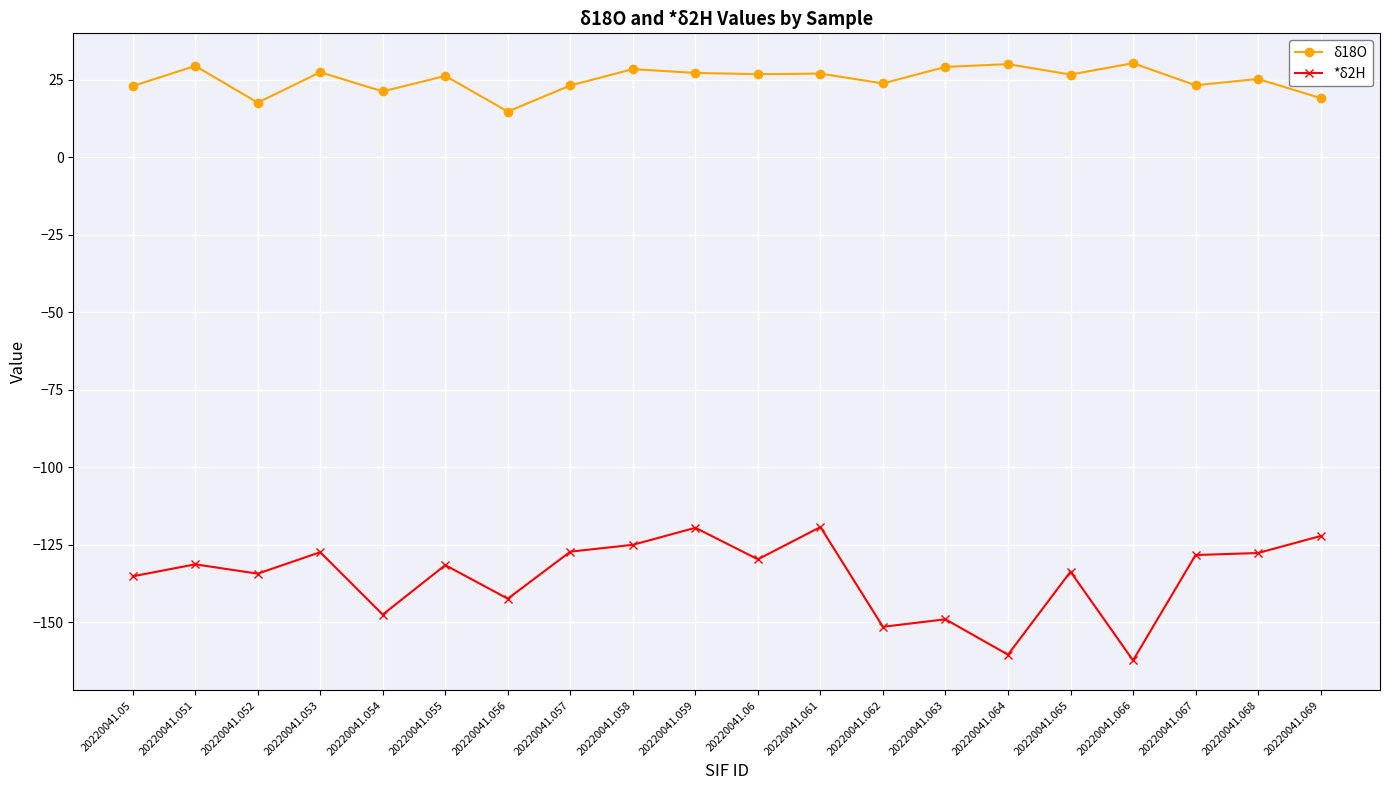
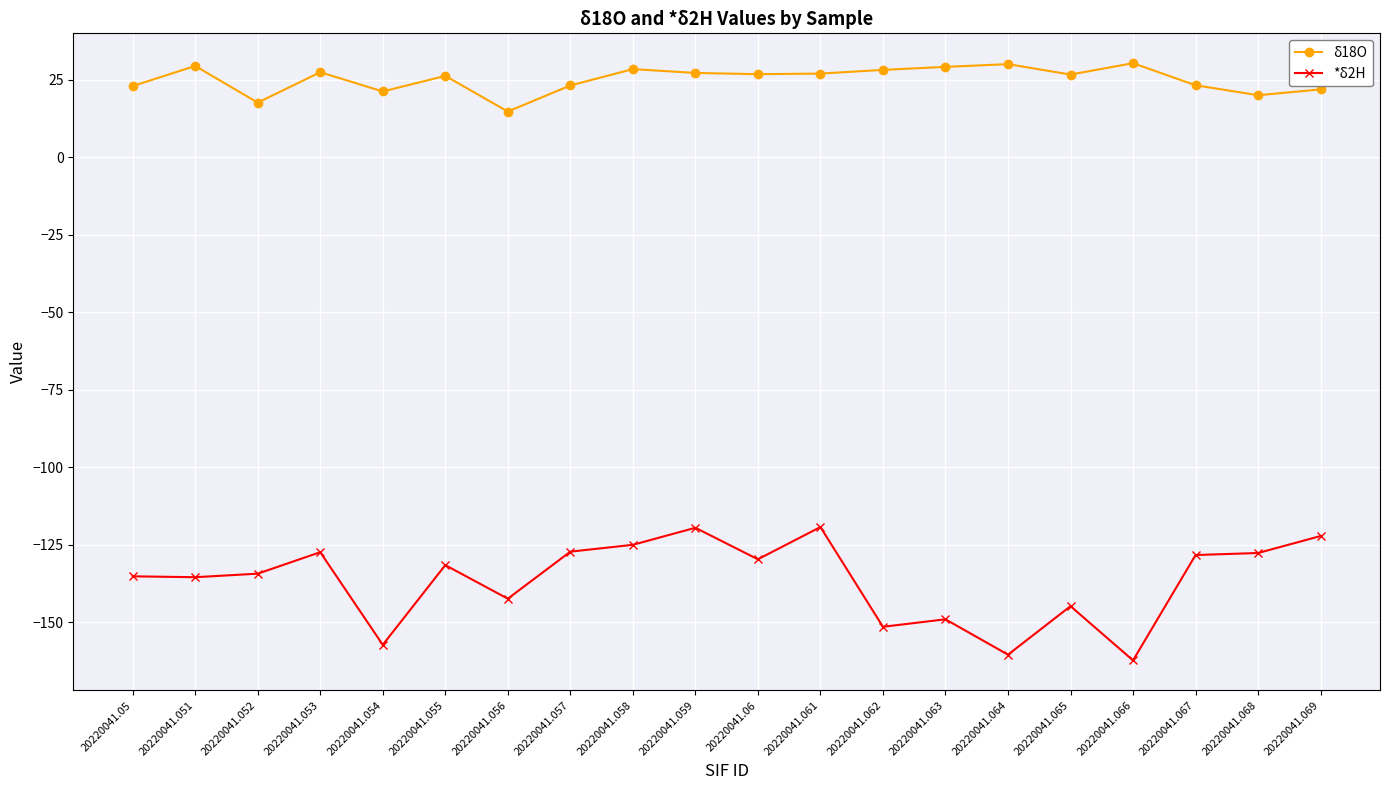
  {
    "δ18O": {
      "20220041.05": 23,
      "20220041.051": 29,
      "20220041.052": 18,
      "20220041.053": 27,
      "20220041.054": 21,
      "20220041.055": 26,
      "20220041.056": 15,
      "20220041.057": 23,
      "20220041.058": 28,
      "20220041.059": 27,
      "20220041.06": 27,
      "20220041.061": 27,
-     "20220041.062": 24,
+     "20220041.062": 28,
      "20220041.063": 29,
      "20220041.064": 30,
      "20220041.065": 27,
      "20220041.066": 30,
      "20220041.067": 23,
-     "20220041.068": 25,
-     "20220041.069": 19
+     "20220041.068": 20,
+     "20220041.069": 22
    },
    "*δ2H": {
      "20220041.05": -135,
-     "20220041.051": -131,
+     "20220041.051": -135,
      "20220041.052": -134,
      "20220041.053": -127,
-     "20220041.054": -147,
+     "20220041.054": -157,
      "20220041.055": -132,
      "20220041.056": -142,
      "20220041.057": -127,
      "20220041.058": -125,
      "20220041.059": -119,
      "20220041.06": -130,
      "20220041.061": -119,
      "20220041.062": -151,
      "20220041.063": -149,
      "20220041.064": -160,
-     "20220041.065": -134,
+     "20220041.065": -145,
      "20220041.066": -162,
      "20220041.067": -128,
      "20220041.068": -128,
      "20220041.069": -122
    }
  }
